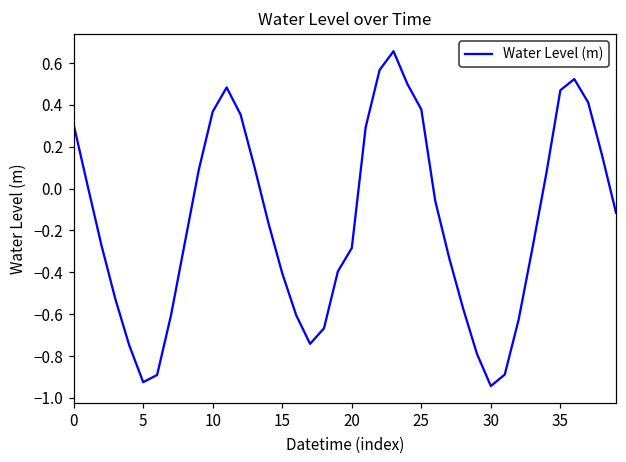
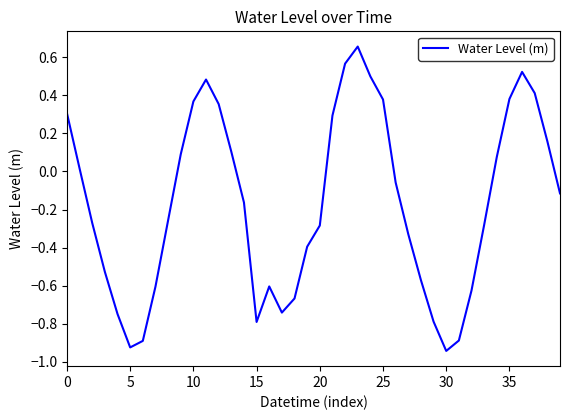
  {
    "0": 0.31,
    "5": -0.92,
    "10": 0.37,
-   "15": -0.40,
+   "15": -0.79,
    "20": -0.28,
    "25": 0.38,
    "30": -0.94,
-   "35": 0.47
+   "35": 0.38
  }
